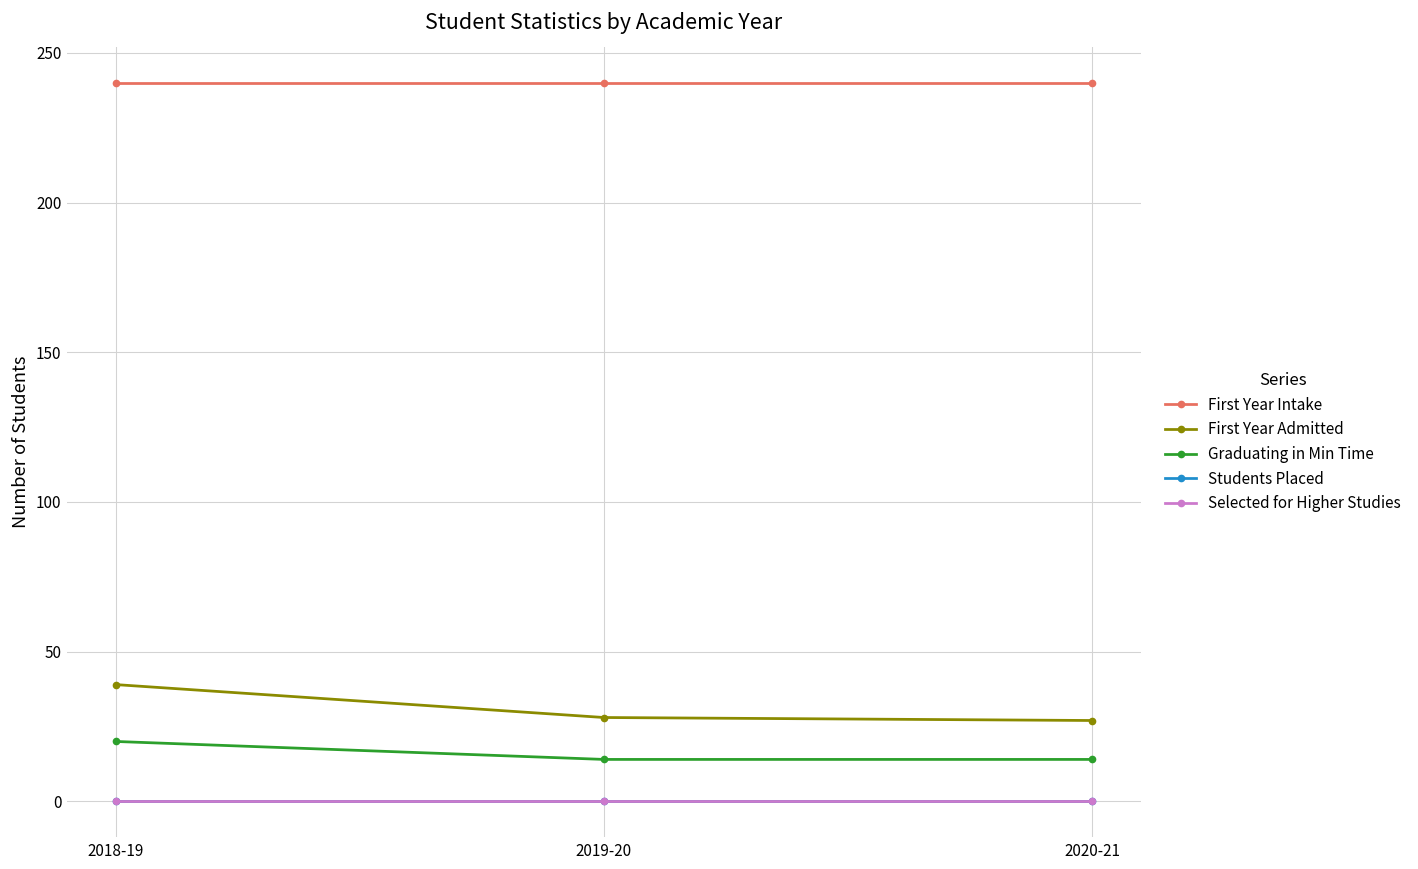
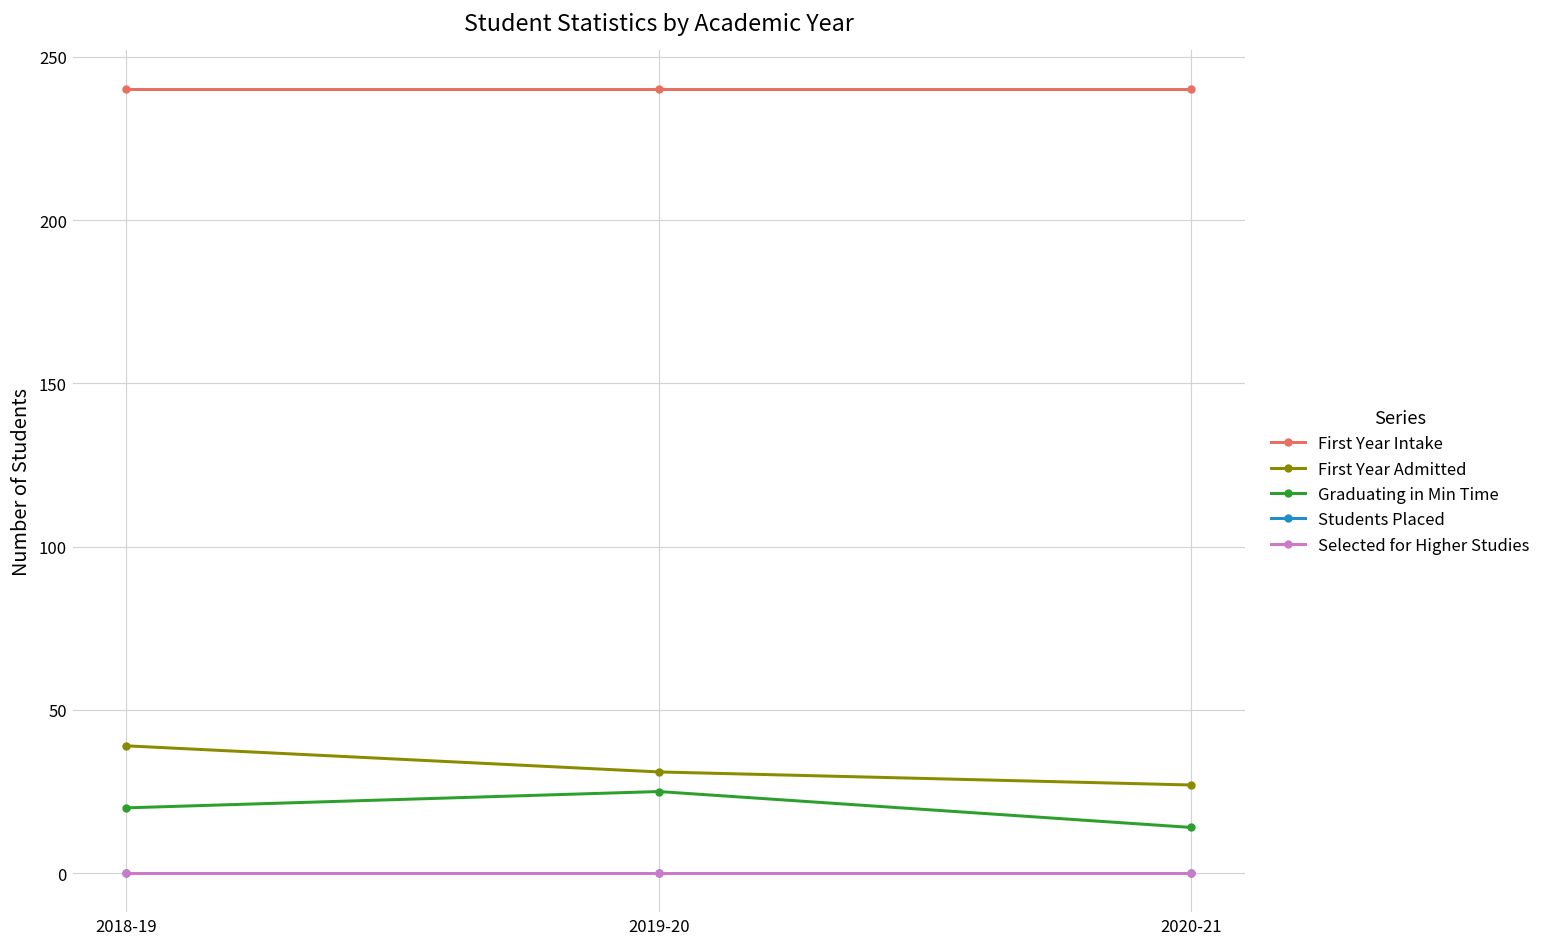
  {
    "First Year Intake": {
      "2018-19": 240,
      "2019-20": 240,
      "2020-21": 240
    },
    "First Year Admitted": {
      "2018-19": 39,
-     "2019-20": 28,
+     "2019-20": 31,
      "2020-21": 27
    },
    "Graduating in Min Time": {
      "2018-19": 20,
-     "2019-20": 14,
+     "2019-20": 25,
      "2020-21": 14
    },
    "Selected for Higher Studies": {
      "2018-19": 0,
      "2019-20": 0,
      "2020-21": 0
    }
  }
